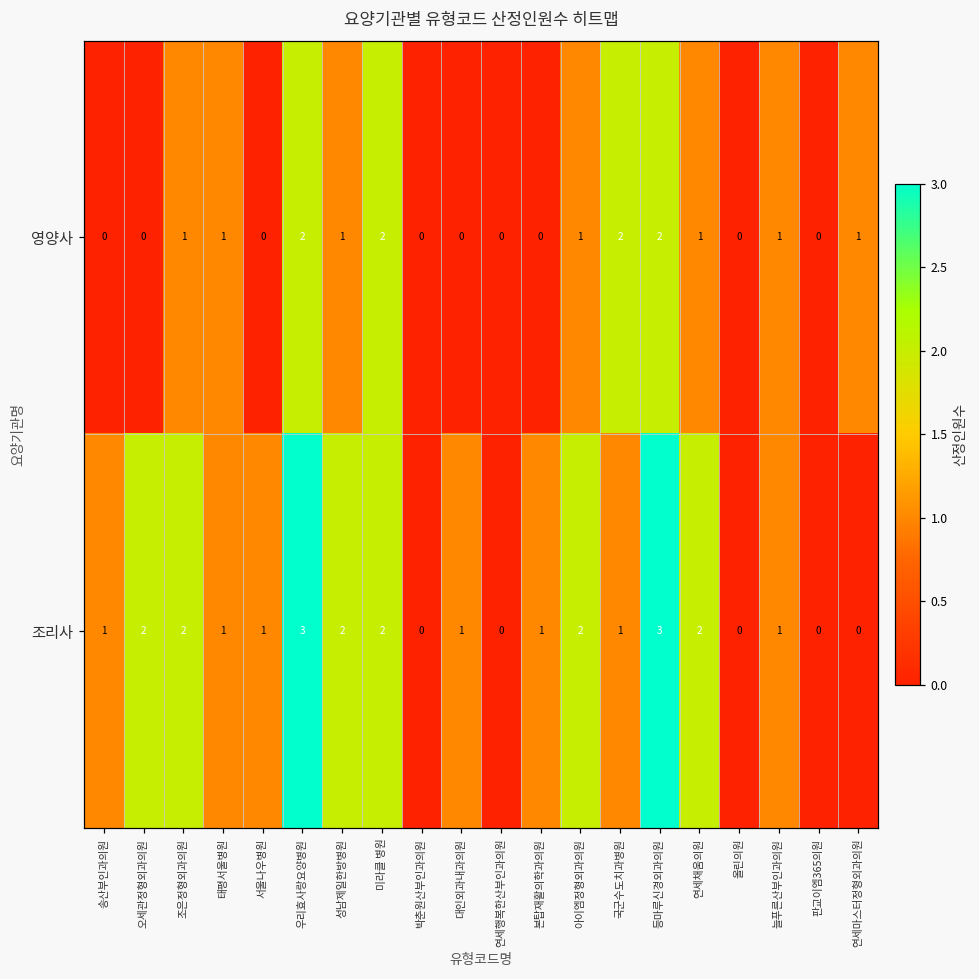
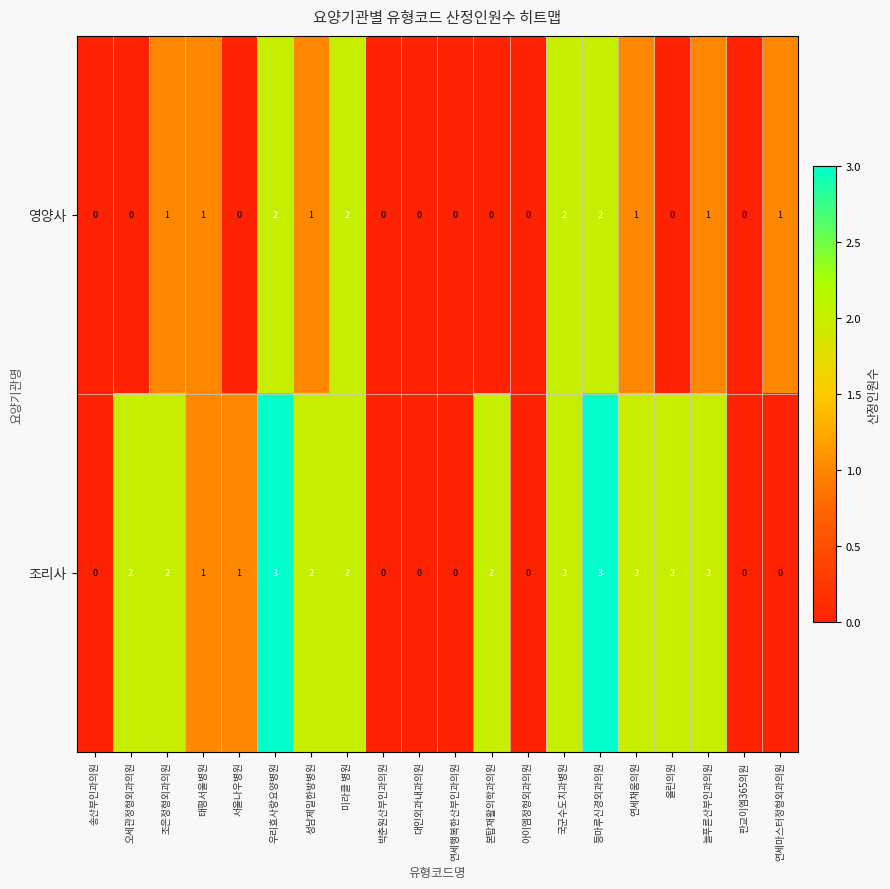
  {
    "영양사": {
      "송산부인과의원": 0,
      "오세관정형외과의원": 0,
      "조은정형외과의원": 1,
      "태평서울병원": 1,
      "서울나우병원": 0,
      "우리효사랑요양병원": 2,
      "성남제일한방병원": 1,
      "미라클 병원": 2,
      "박춘원산부인과의원": 0,
      "대인외과내과의원": 0,
      "연세행복한산부인과의원": 0,
      "본탑재활의학과의원": 0,
-     "아이엠정형외과의원": 1,
+     "아이엠정형외과의원": 0,
      "국군수도치과병원": 2,
      "등마루신경외과의원": 2,
      "연세채움의원": 1,
      "올린의원": 0,
      "늘푸른산부인과의원": 1,
      "판교이엠365의원": 0,
      "연세마스터정형외과의원": 1
    },
    "조리사": {
-     "송산부인과의원": 1,
+     "송산부인과의원": 0,
      "오세관정형외과의원": 2,
      "조은정형외과의원": 2,
      "태평서울병원": 1,
      "서울나우병원": 1,
      "우리효사랑요양병원": 3,
      "성남제일한방병원": 2,
      "미라클 병원": 2,
      "박춘원산부인과의원": 0,
-     "대인외과내과의원": 1,
+     "대인외과내과의원": 0,
      "연세행복한산부인과의원": 0,
-     "본탑재활의학과의원": 1,
-     "아이엠정형외과의원": 2,
-     "국군수도치과병원": 1,
+     "본탑재활의학과의원": 2,
+     "아이엠정형외과의원": 0,
+     "국군수도치과병원": 2,
      "등마루신경외과의원": 3,
      "연세채움의원": 2,
-     "올린의원": 0,
-     "늘푸른산부인과의원": 1,
+     "올린의원": 2,
+     "늘푸른산부인과의원": 2,
      "판교이엠365의원": 0,
      "연세마스터정형외과의원": 0
    }
  }
